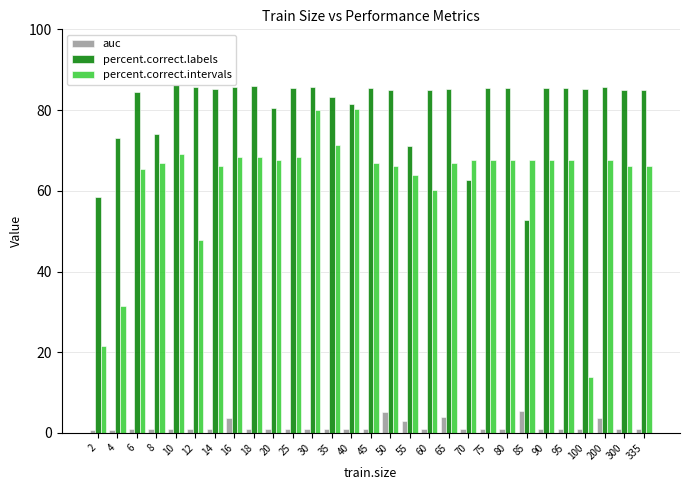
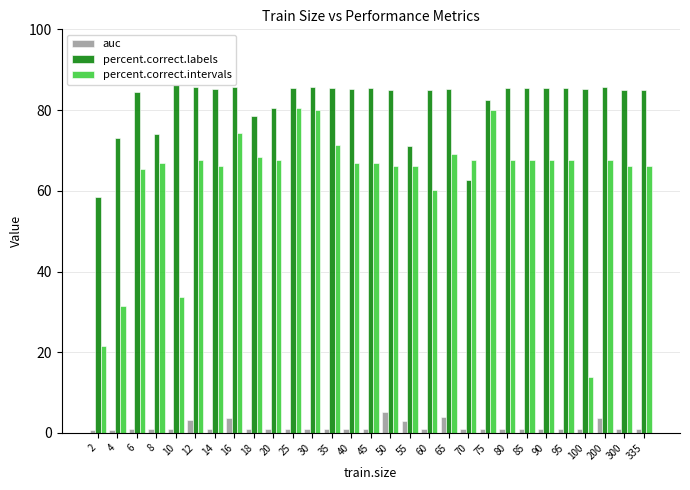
  {
    "auc": {
      "2": 1,
      "4": 1,
      "6": 1,
      "8": 1,
      "10": 1,
-     "12": 1,
+     "12": 3,
      "14": 1,
      "16": 4,
      "18": 1,
      "20": 1,
      "25": 1,
      "30": 1,
      "35": 1,
      "40": 1,
      "45": 1,
      "50": 5,
      "55": 3,
      "60": 1,
      "65": 4,
      "70": 1,
      "75": 1,
      "80": 1,
-     "85": 5,
+     "85": 1,
      "90": 1,
      "95": 1,
      "100": 1,
      "200": 4,
      "300": 1,
      "335": 1
    },
    "percent.correct.labels": {
      "2": 58,
      "4": 73,
      "6": 84,
      "8": 74,
      "10": 86,
      "12": 86,
      "14": 85,
      "16": 86,
-     "18": 86,
+     "18": 78,
      "20": 81,
      "25": 86,
      "30": 86,
-     "35": 83,
-     "40": 82,
+     "35": 86,
+     "40": 85,
      "45": 85,
      "50": 85,
      "55": 71,
      "60": 85,
      "65": 85,
      "70": 63,
-     "75": 85,
+     "75": 82,
      "80": 85,
-     "85": 53,
+     "85": 85,
      "90": 85,
      "95": 85,
      "100": 85,
      "200": 86,
      "300": 85,
      "335": 85
    },
    "percent.correct.intervals": {
      "2": 22,
      "4": 32,
      "6": 65,
      "8": 67,
-     "10": 69,
-     "12": 48,
+     "10": 34,
+     "12": 68,
      "14": 66,
-     "16": 68,
+     "16": 74,
      "18": 68,
      "20": 68,
-     "25": 68,
+     "25": 81,
      "30": 80,
      "35": 71,
-     "40": 80,
+     "40": 67,
      "45": 67,
      "50": 66,
-     "55": 64,
+     "55": 66,
      "60": 60,
-     "65": 67,
+     "65": 69,
      "70": 68,
-     "75": 68,
+     "75": 80,
      "80": 68,
      "85": 68,
      "90": 68,
      "95": 68,
      "100": 14,
      "200": 68,
      "300": 66,
      "335": 66
    }
  }
